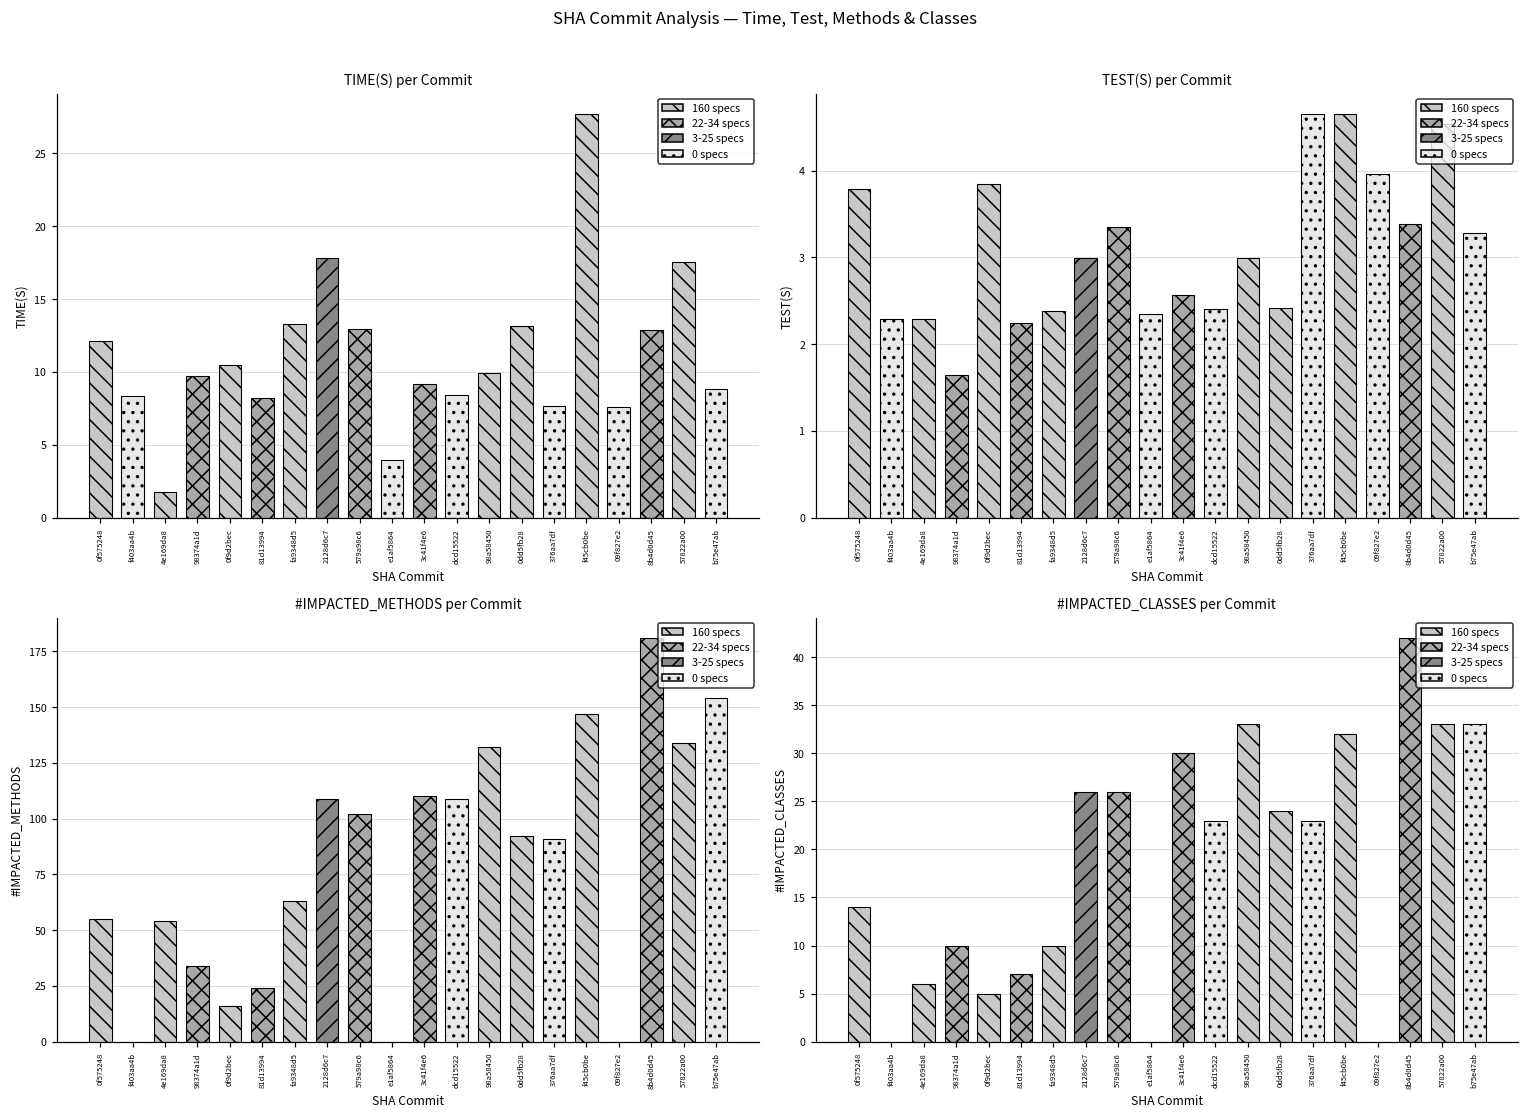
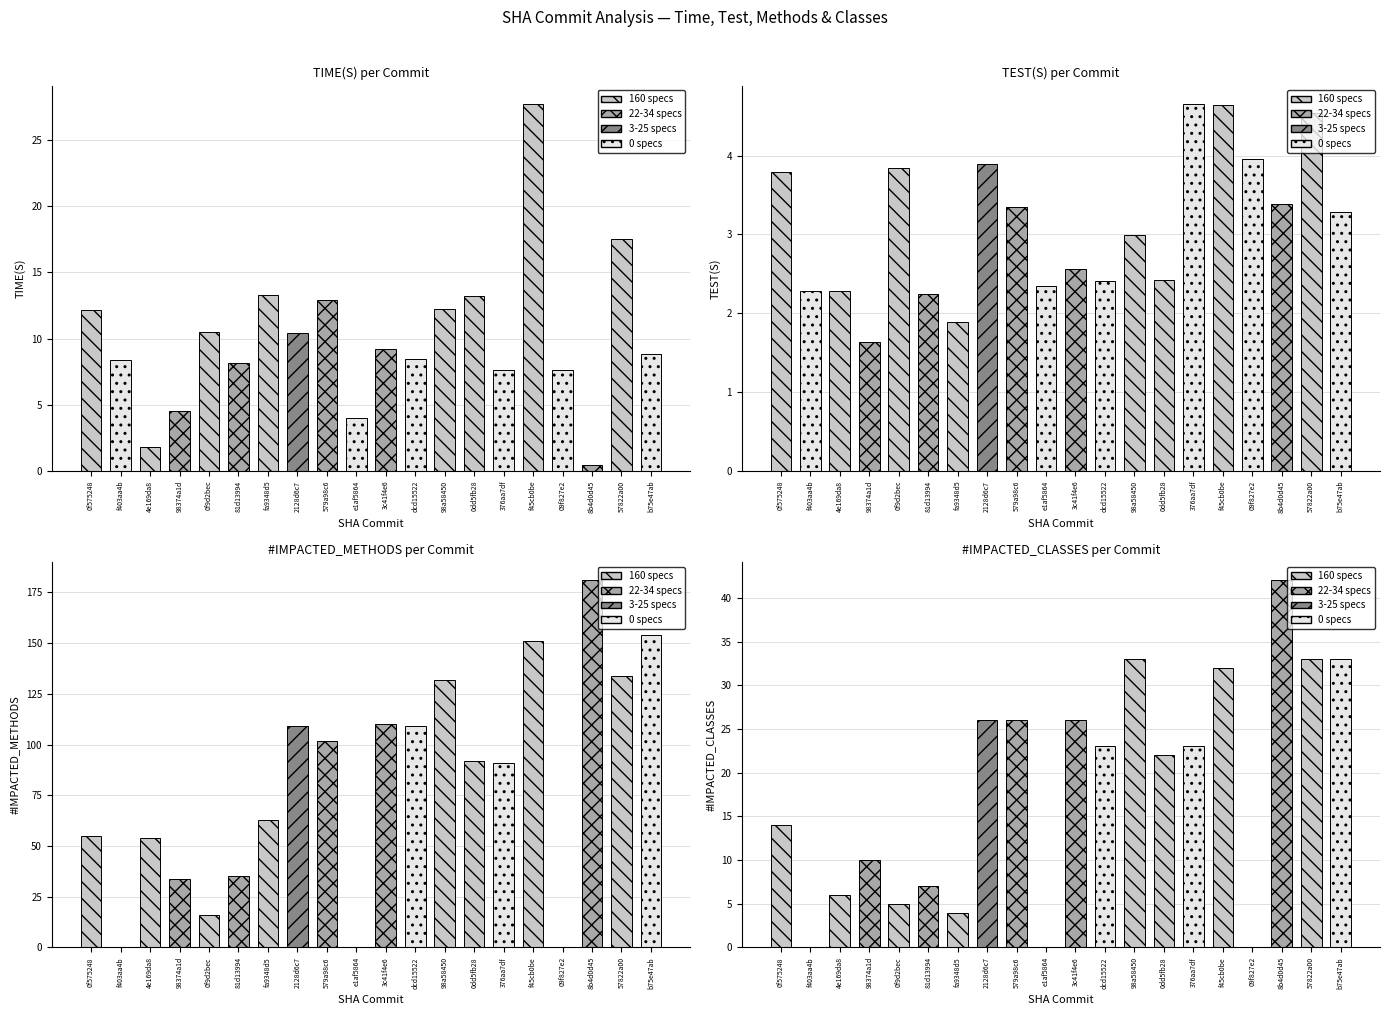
  {
    "TIME(S) per Commit": {
      "0f575248": 12.1,
      "f403aa4b": 8.4,
      "4e169da8": 1.8,
-     "98374a1d": 9.7,
+     "98374a1d": 4.5,
      "0f9d2bec": 10.5,
      "81d13994": 8.2,
      "fa9348d5": 13.3,
-     "2128d6c7": 17.8,
+     "2128d6c7": 10.4,
      "579a98c6": 12.9,
      "e1af5864": 4.0,
      "3c41f4e6": 9.2,
      "dcd15522": 8.4,
-     "98a58450": 10.0,
+     "98a58450": 12.3,
      "0dd5fb28": 13.2,
      "376aa7df": 7.7,
      "f45cb0be": 27.7,
      "09f827e2": 7.6,
-     "8b4d0d45": 12.8,
+     "8b4d0d45": 0.5,
      "57822a00": 17.5,
      "b75e47ab": 8.9
    },
    "TEST(S) per Commit": {
      "0f575248": 3.8,
      "f403aa4b": 2.3,
      "4e169da8": 2.3,
      "98374a1d": 1.6,
      "0f9d2bec": 3.8,
      "81d13994": 2.2,
-     "fa9348d5": 2.4,
-     "2128d6c7": 3.0,
+     "fa9348d5": 1.9,
+     "2128d6c7": 3.9,
      "579a98c6": 3.3,
      "e1af5864": 2.4,
      "3c41f4e6": 2.6,
      "dcd15522": 2.4,
      "98a58450": 3.0,
      "0dd5fb28": 2.4,
      "376aa7df": 4.7,
      "f45cb0be": 4.6,
      "09f827e2": 4.0,
      "8b4d0d45": 3.4,
      "b75e47ab": 3.3
    },
    "#IMPACTED_METHODS per Commit": {
      "0f575248": 55,
      "f403aa4b": 0,
      "4e169da8": 54,
      "98374a1d": 34,
      "0f9d2bec": 16,
-     "81d13994": 24,
+     "81d13994": 35,
      "fa9348d5": 63,
      "2128d6c7": 109,
      "579a98c6": 102,
      "e1af5864": 0,
      "3c41f4e6": 110,
      "dcd15522": 109,
      "98a58450": 132,
      "0dd5fb28": 92,
      "376aa7df": 91,
-     "f45cb0be": 147,
+     "f45cb0be": 151,
      "09f827e2": 0,
      "8b4d0d45": 181,
      "57822a00": 134,
      "b75e47ab": 154
    },
    "#IMPACTED_CLASSES per Commit": {
      "0f575248": 14,
      "f403aa4b": 0,
      "4e169da8": 6,
      "98374a1d": 10,
      "0f9d2bec": 5,
      "81d13994": 7,
-     "fa9348d5": 10,
+     "fa9348d5": 4,
      "2128d6c7": 26,
      "579a98c6": 26,
      "e1af5864": 0,
-     "3c41f4e6": 30,
+     "3c41f4e6": 26,
      "dcd15522": 23,
      "98a58450": 33,
-     "0dd5fb28": 24,
+     "0dd5fb28": 22,
      "376aa7df": 23,
      "f45cb0be": 32,
      "09f827e2": 0,
      "8b4d0d45": 42,
      "57822a00": 33,
      "b75e47ab": 33
    }
  }
